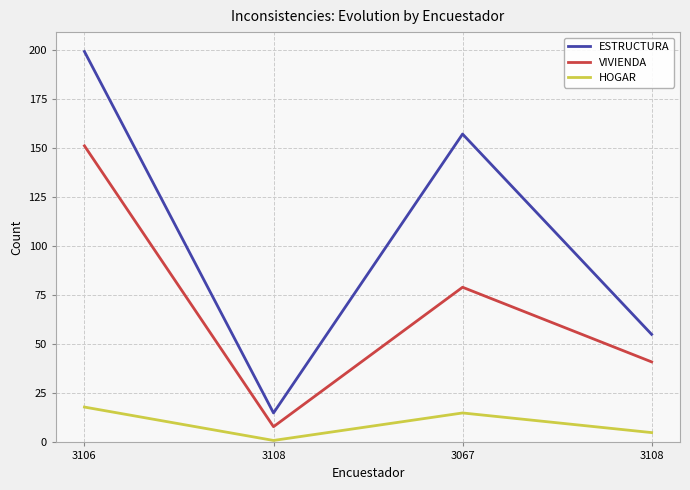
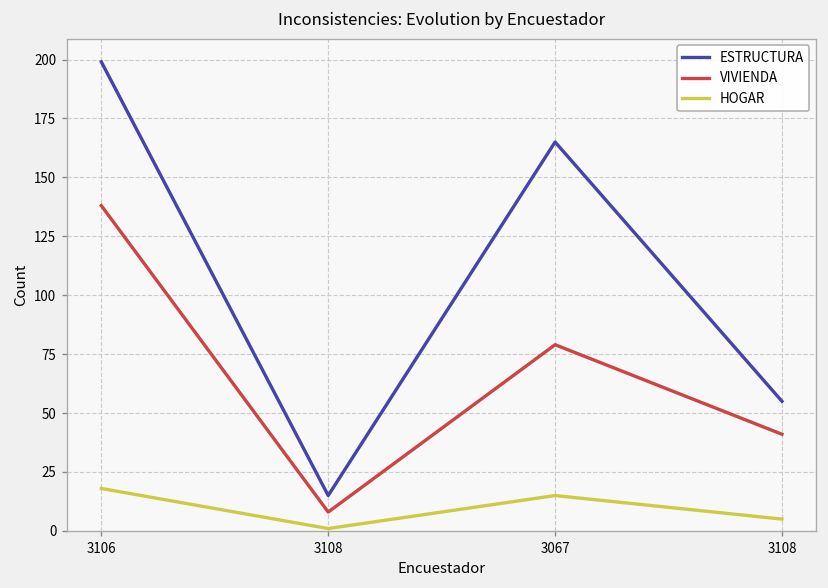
  {
    "ESTRUCTURA": {
      "3106": 199,
-     "3067": 157
+     "3067": 165
    },
    "VIVIENDA": {
-     "3106": 151,
+     "3106": 138,
      "3067": 79
    },
    "HOGAR": {
      "3106": 18,
      "3067": 15
    }
  }
